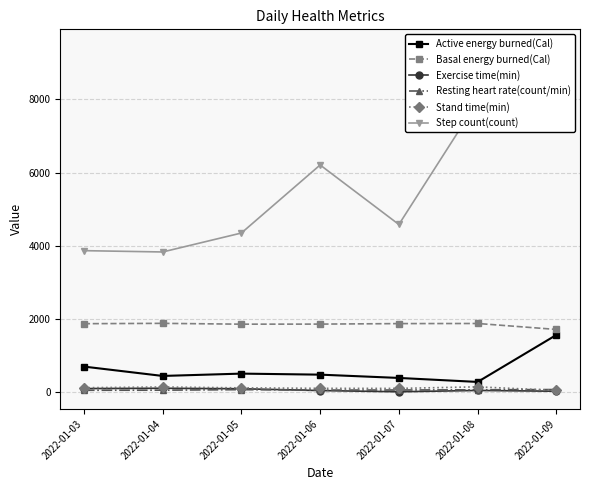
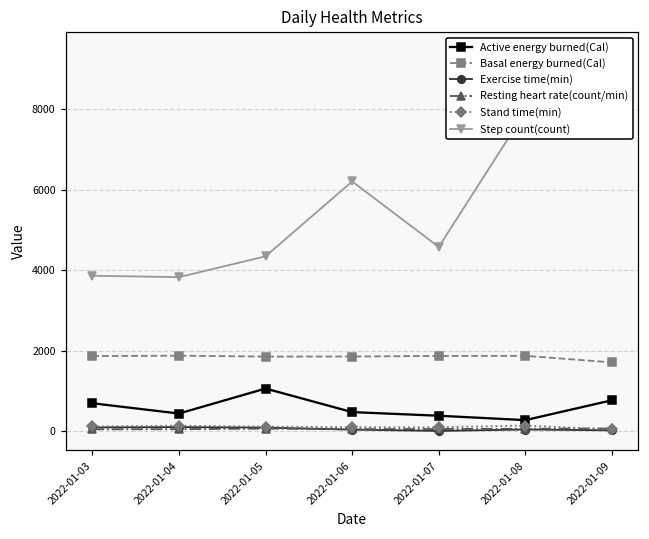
  {
    "Active energy burned(Cal)": {
      "2022-01-03": 700,
      "2022-01-04": 400,
-     "2022-01-05": 500,
+     "2022-01-05": 1100,
      "2022-01-06": 500,
      "2022-01-07": 400,
      "2022-01-08": 300,
-     "2022-01-09": 1600
+     "2022-01-09": 800
    }
  }
